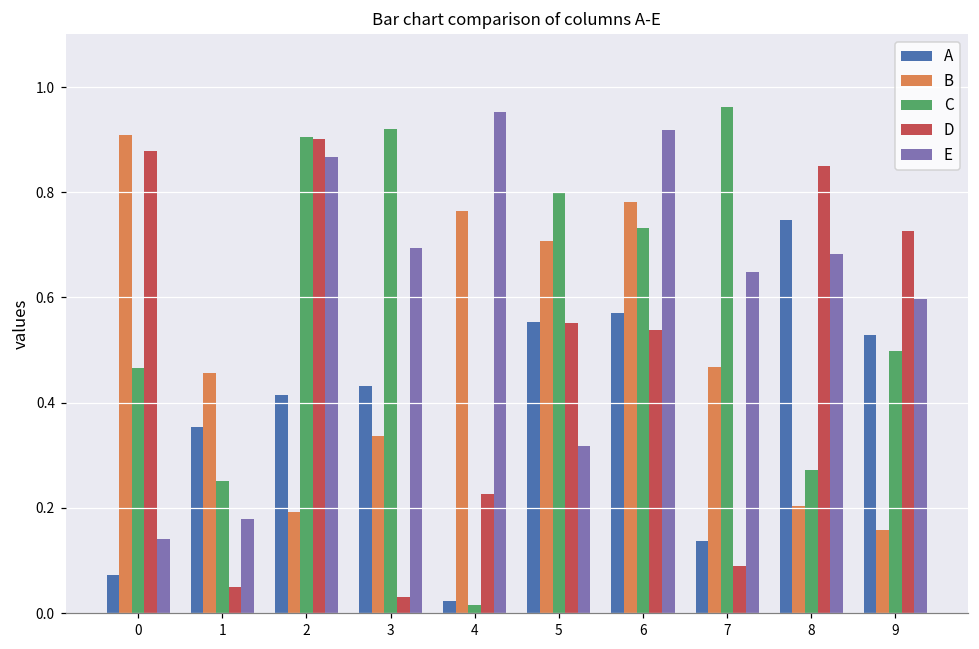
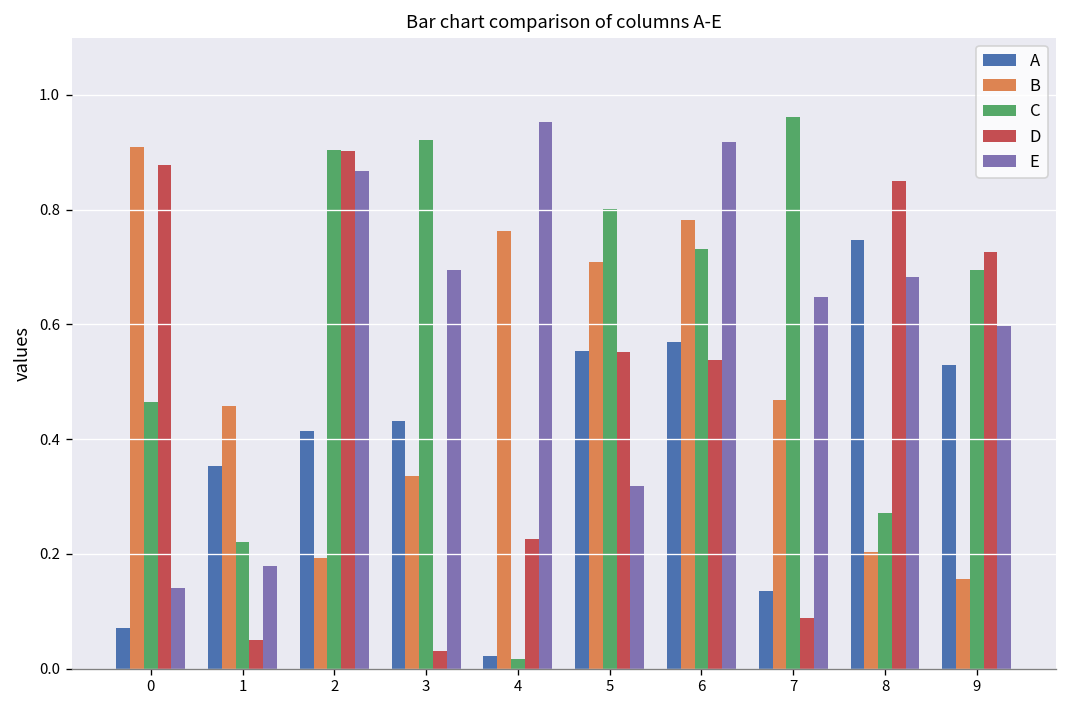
  {
    "C": {
      "0": 0.46,
-     "1": 0.25,
+     "1": 0.22,
      "2": 0.90,
      "3": 0.92,
      "4": 0.02,
      "5": 0.80,
      "6": 0.73,
      "7": 0.96,
      "8": 0.27,
-     "9": 0.50
+     "9": 0.69
    }
  }
